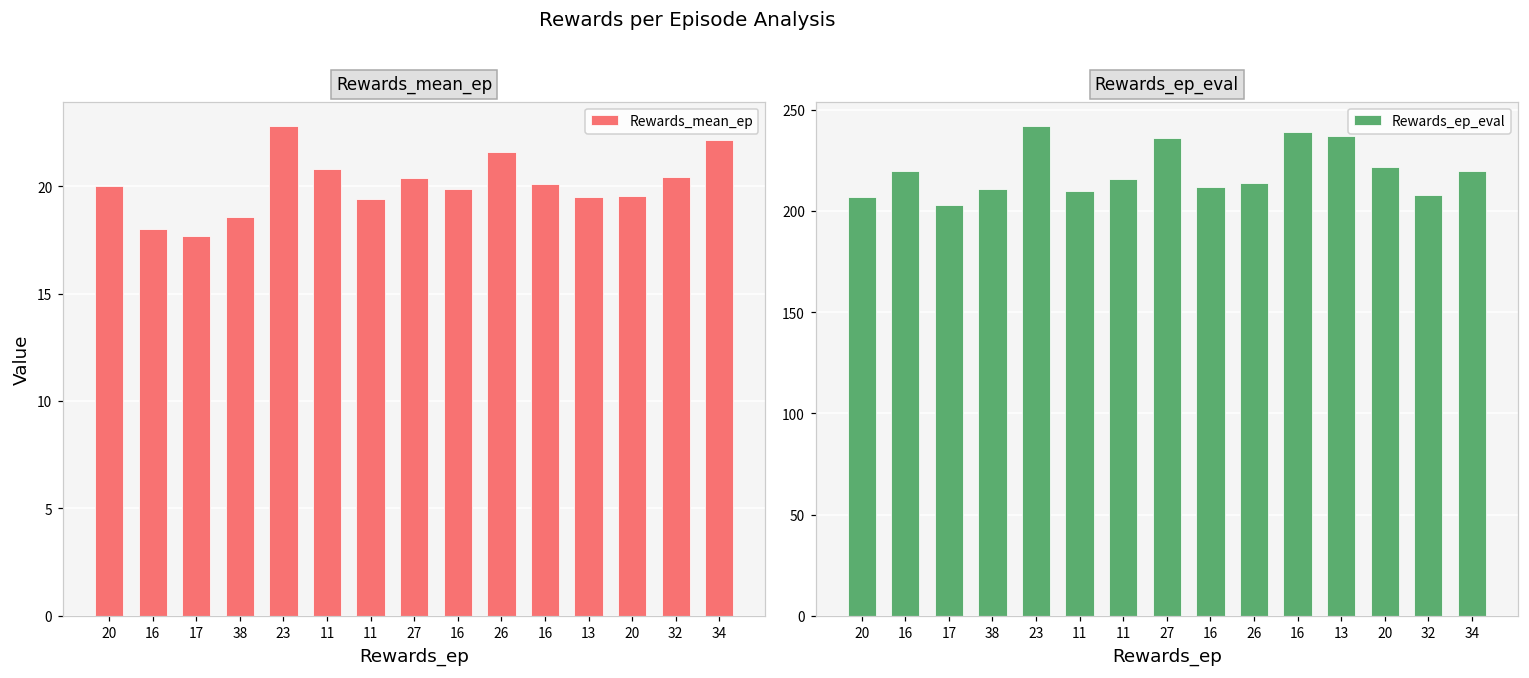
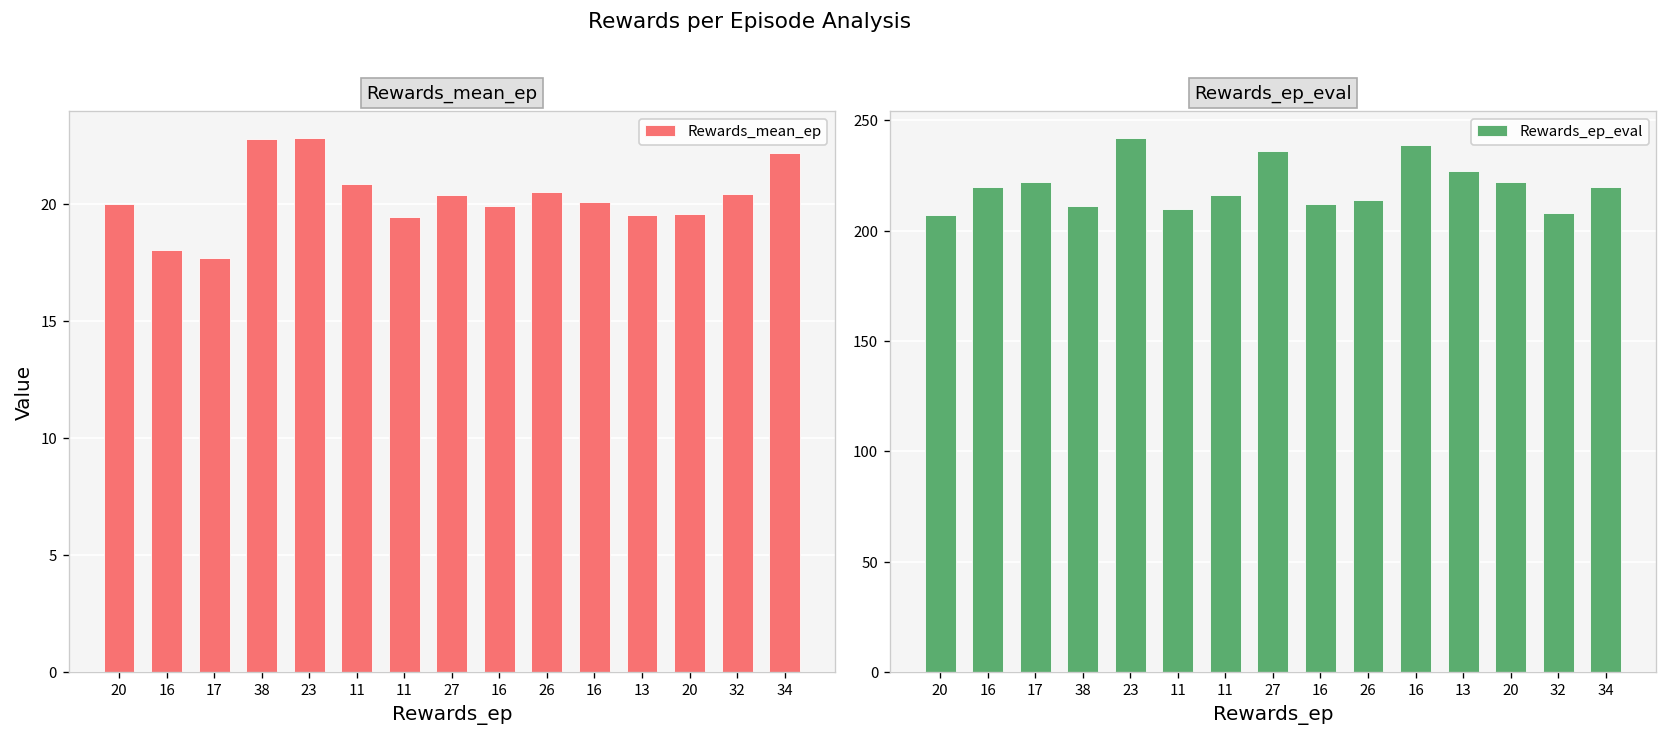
  {
    "Rewards_mean_ep": {
      "17": 17.7,
-     "38": 18.6,
+     "38": 22.8,
      "23": 22.8,
      "27": 20.4,
-     "26": 21.6,
+     "26": 20.5,
      "13": 19.5,
      "32": 20.4,
      "34": 22.2
    },
    "Rewards_ep_eval": {
-     "17": 203,
+     "17": 222,
      "38": 211,
      "23": 242,
      "27": 236,
      "26": 214,
-     "13": 237,
+     "13": 227,
      "32": 208,
      "34": 220
    }
  }
